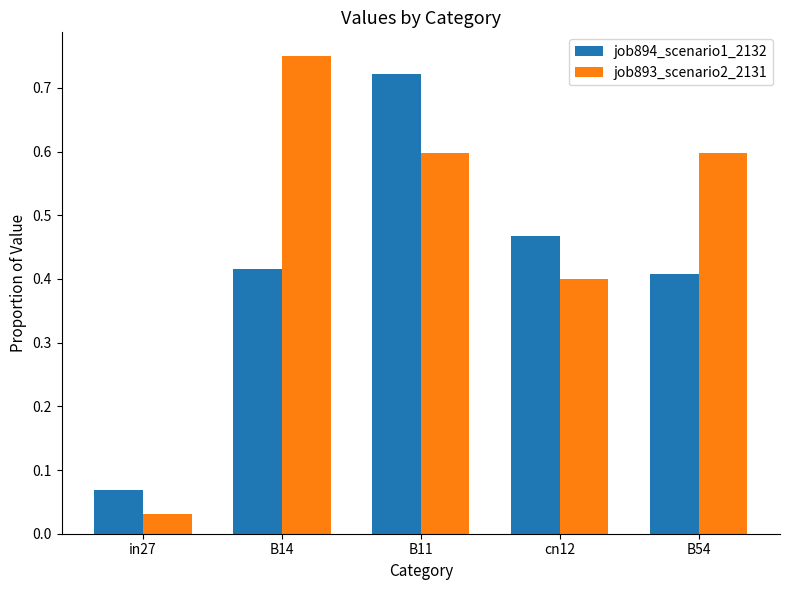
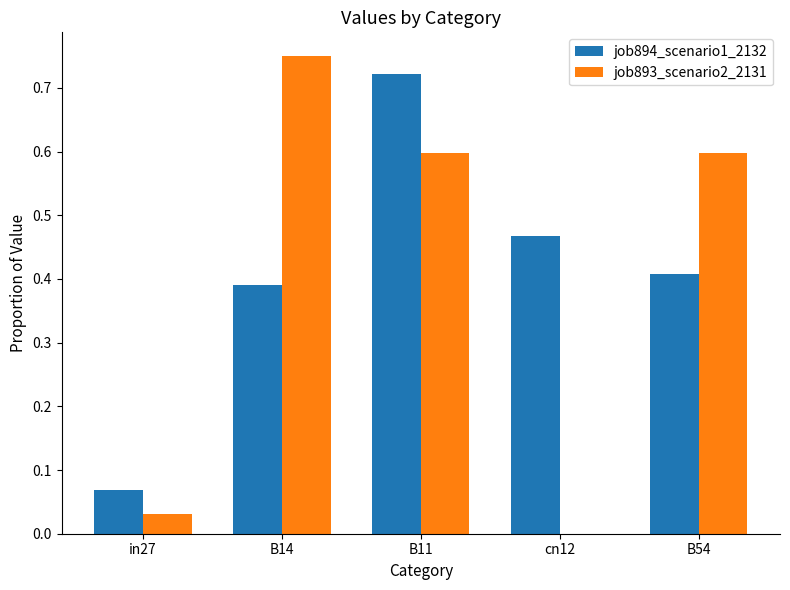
  {
    "job894_scenario1_2132": {
      "in27": 0.07,
-     "B14": 0.42,
+     "B14": 0.39,
      "B11": 0.72,
      "cn12": 0.47,
      "B54": 0.41
    },
    "job893_scenario2_2131": {
      "in27": 0.03,
      "B14": 0.75,
      "B11": 0.6,
-     "cn12": 0.4,
+     "cn12": 0.0,
      "B54": 0.6
    }
  }
